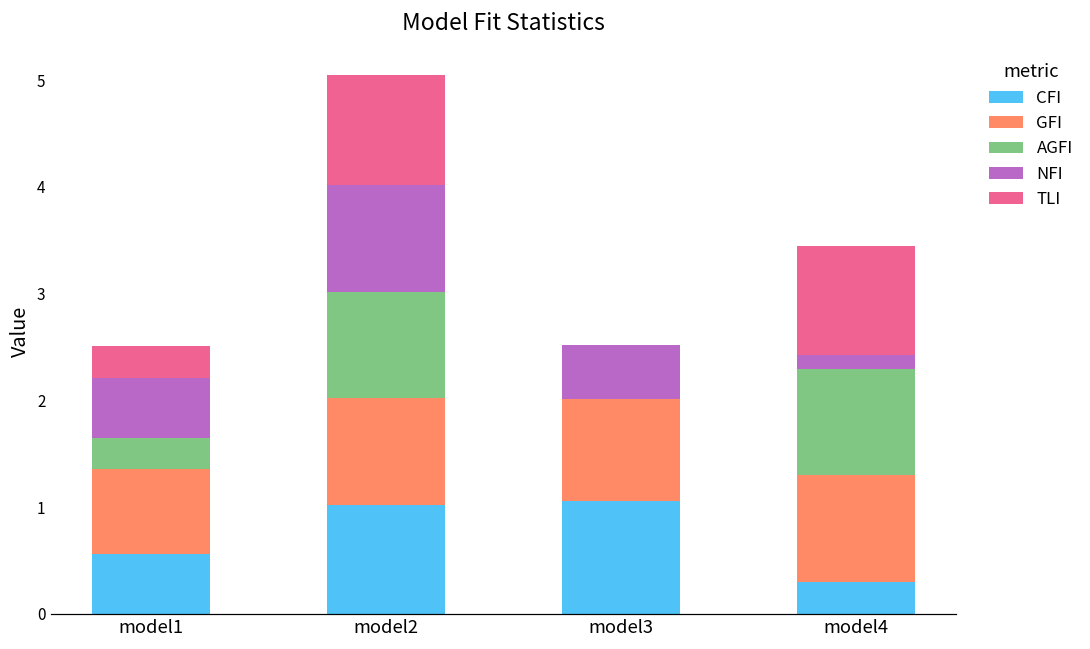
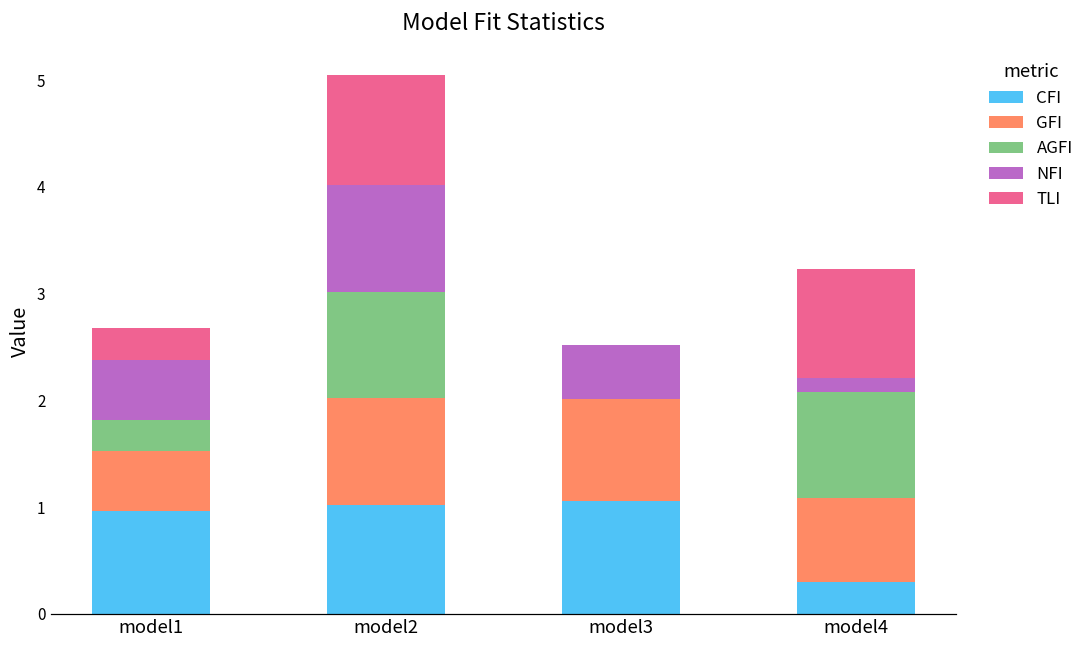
  {
    "CFI": {
-     "model1": 0.6,
+     "model1": 1.0,
      "model2": 1.0,
      "model3": 1.1,
      "model4": 0.3
    },
    "GFI": {
-     "model1": 0.8,
+     "model1": 0.6,
      "model2": 1.0,
      "model3": 1.0,
-     "model4": 1.0
+     "model4": 0.8
    },
    "AGFI": {
      "model1": 0.3,
      "model2": 1.0,
      "model3": 0.0,
      "model4": 1.0
    },
    "NFI": {
      "model1": 0.6,
      "model2": 1.0,
      "model3": 0.5,
      "model4": 0.1
    },
    "TLI": {
      "model1": 0.3,
      "model2": 1.0,
      "model3": 0.0,
      "model4": 1.0
    }
  }
